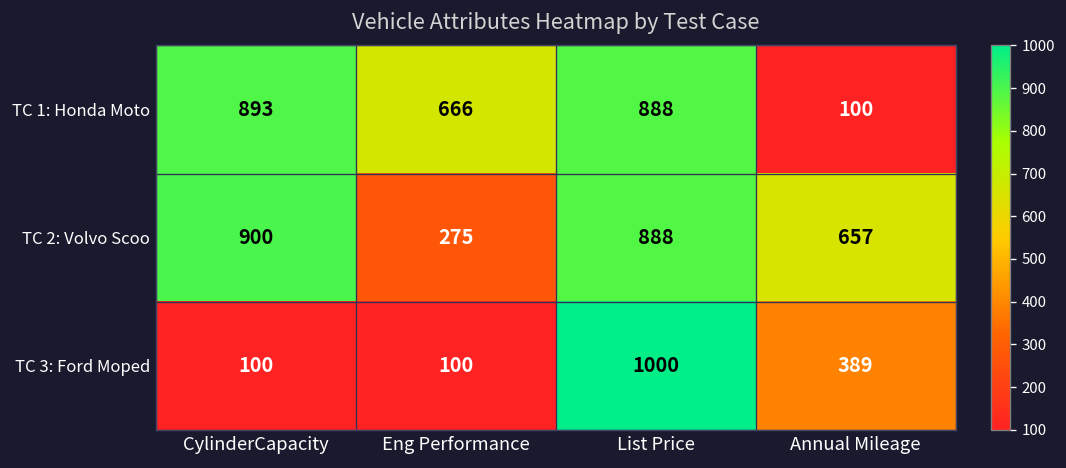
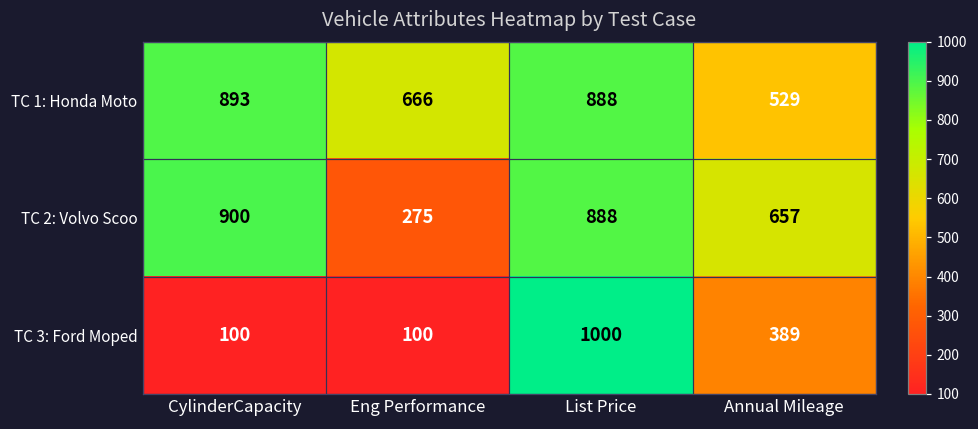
  {
    "TC 1: Honda Moto": {
      "CylinderCapacity": 893,
      "Eng Performance": 666,
      "List Price": 888,
-     "Annual Mileage": 100
+     "Annual Mileage": 529
    },
    "TC 2: Volvo Scoo": {
      "CylinderCapacity": 900,
      "Eng Performance": 275,
      "List Price": 888,
      "Annual Mileage": 657
    },
    "TC 3: Ford Moped": {
      "CylinderCapacity": 100,
      "Eng Performance": 100,
      "List Price": 1000,
      "Annual Mileage": 389
    }
  }
